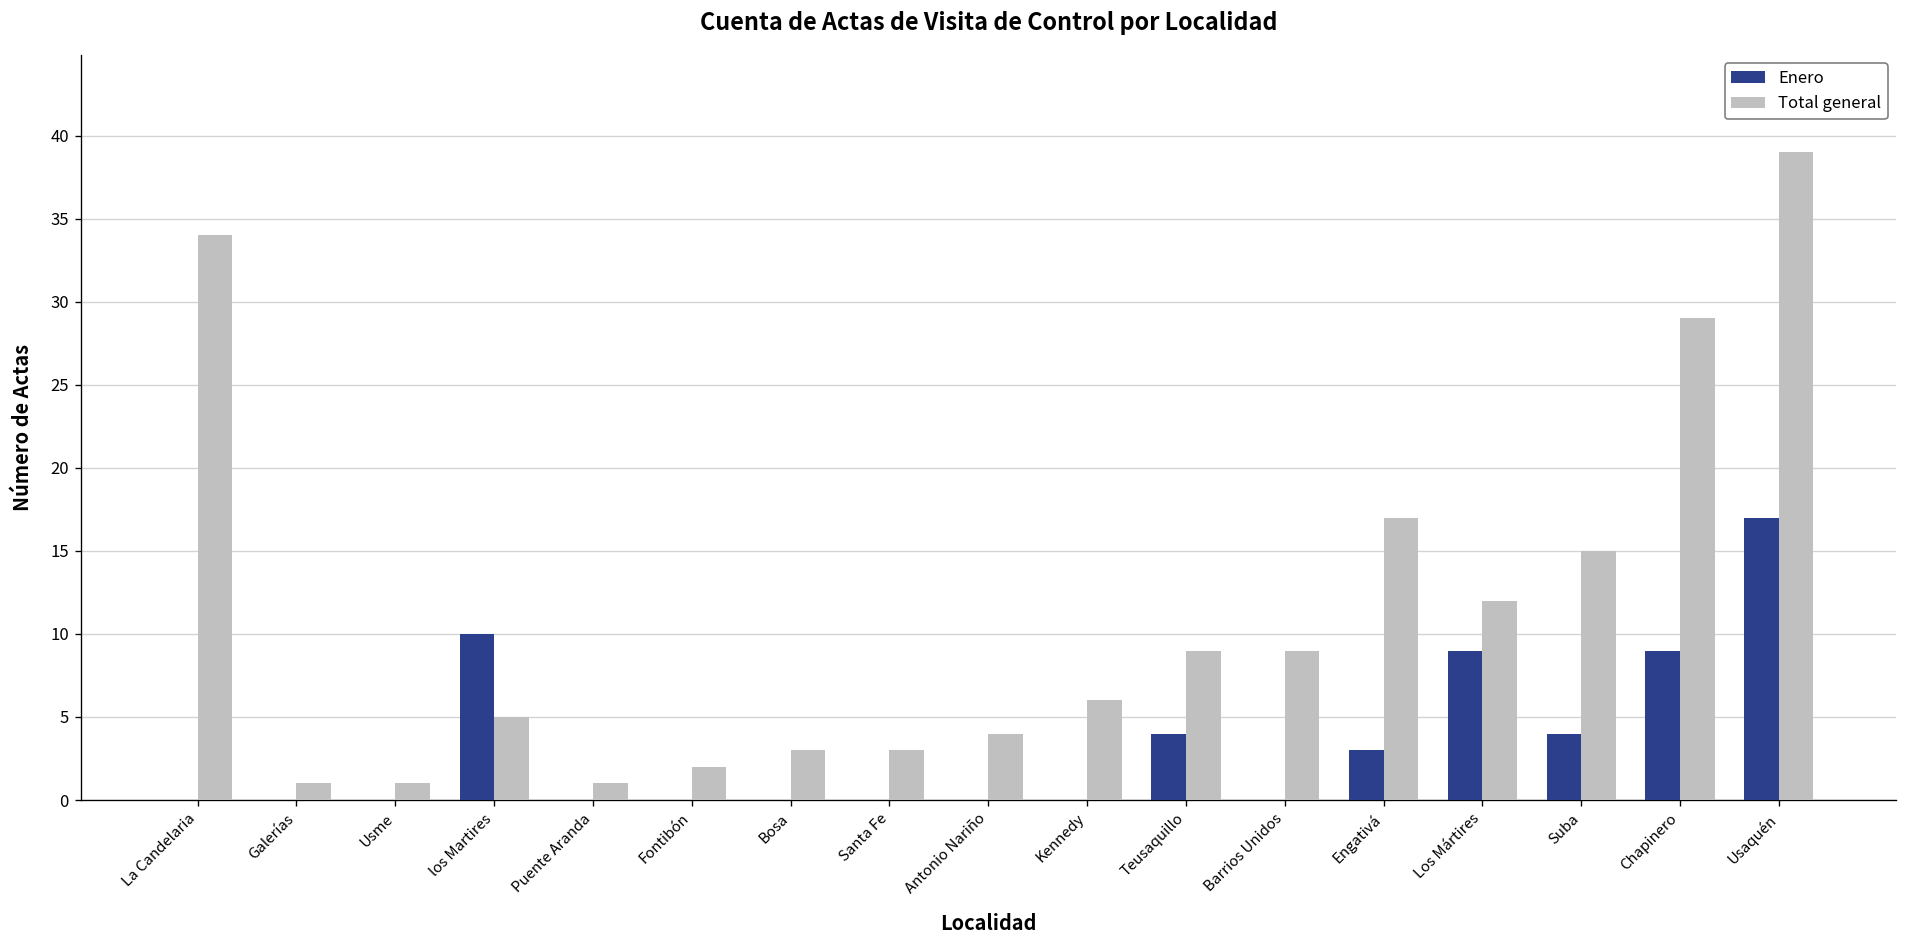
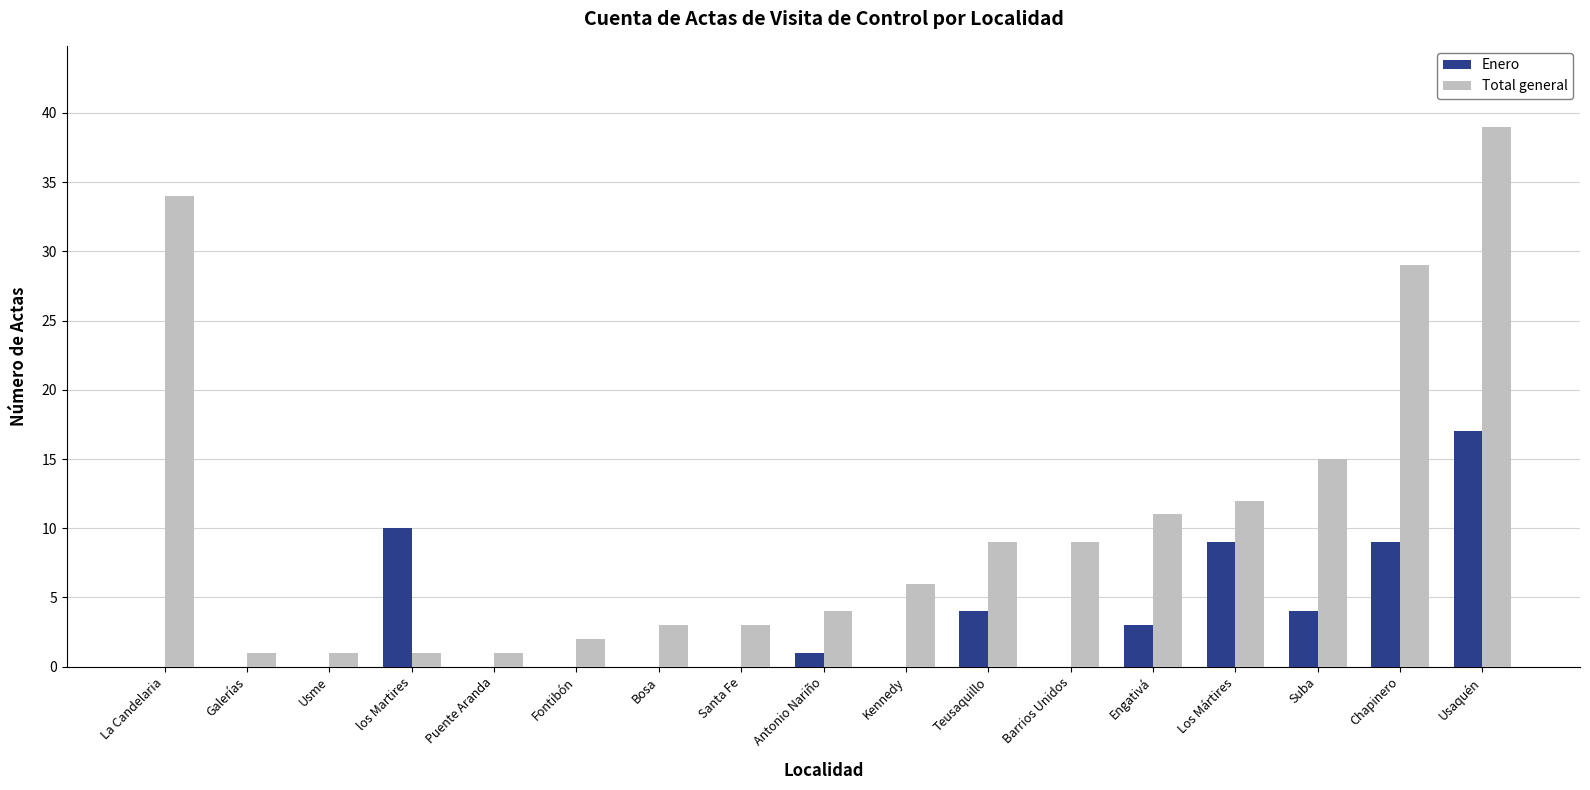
  {
    "Enero": {
      "La Candelaria": 0,
      "Galerías": 0,
      "Usme": 0,
      "los Martires": 10,
      "Puente Aranda": 0,
      "Fontibón": 0,
      "Bosa": 0,
      "Santa Fe": 0,
-     "Antonio Nariño": 0,
+     "Antonio Nariño": 1,
      "Kennedy": 0,
      "Teusaquillo": 4,
      "Barrios Unidos": 0,
      "Engativá": 3,
      "Los Mártires": 9,
      "Suba": 4,
      "Chapinero": 9,
      "Usaquén": 17
    },
    "Total general": {
      "La Candelaria": 34,
      "Galerías": 1,
      "Usme": 1,
-     "los Martires": 5,
+     "los Martires": 1,
      "Puente Aranda": 1,
      "Fontibón": 2,
      "Bosa": 3,
      "Santa Fe": 3,
      "Antonio Nariño": 4,
      "Kennedy": 6,
      "Teusaquillo": 9,
      "Barrios Unidos": 9,
-     "Engativá": 17,
+     "Engativá": 11,
      "Los Mártires": 12,
      "Suba": 15,
      "Chapinero": 29,
      "Usaquén": 39
    }
  }
